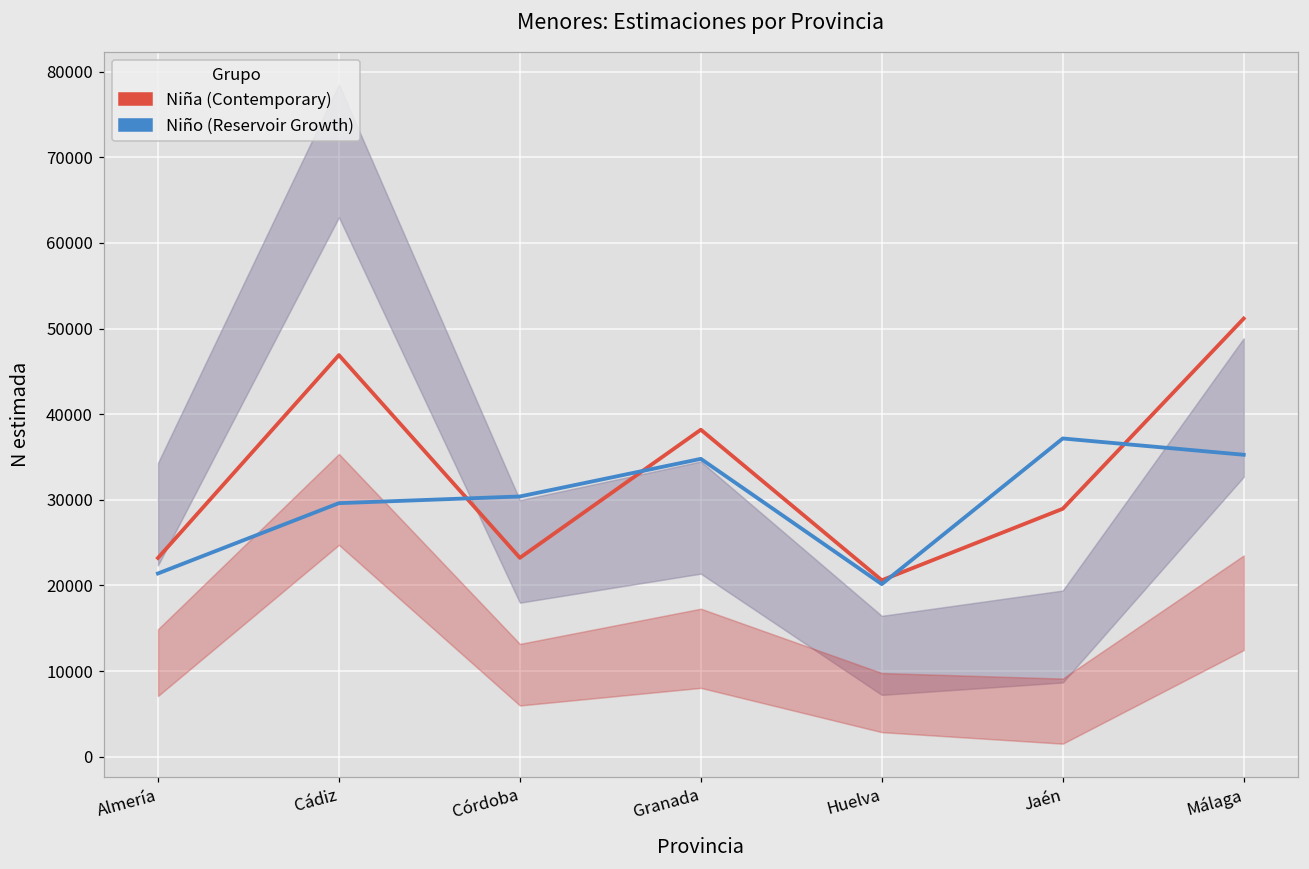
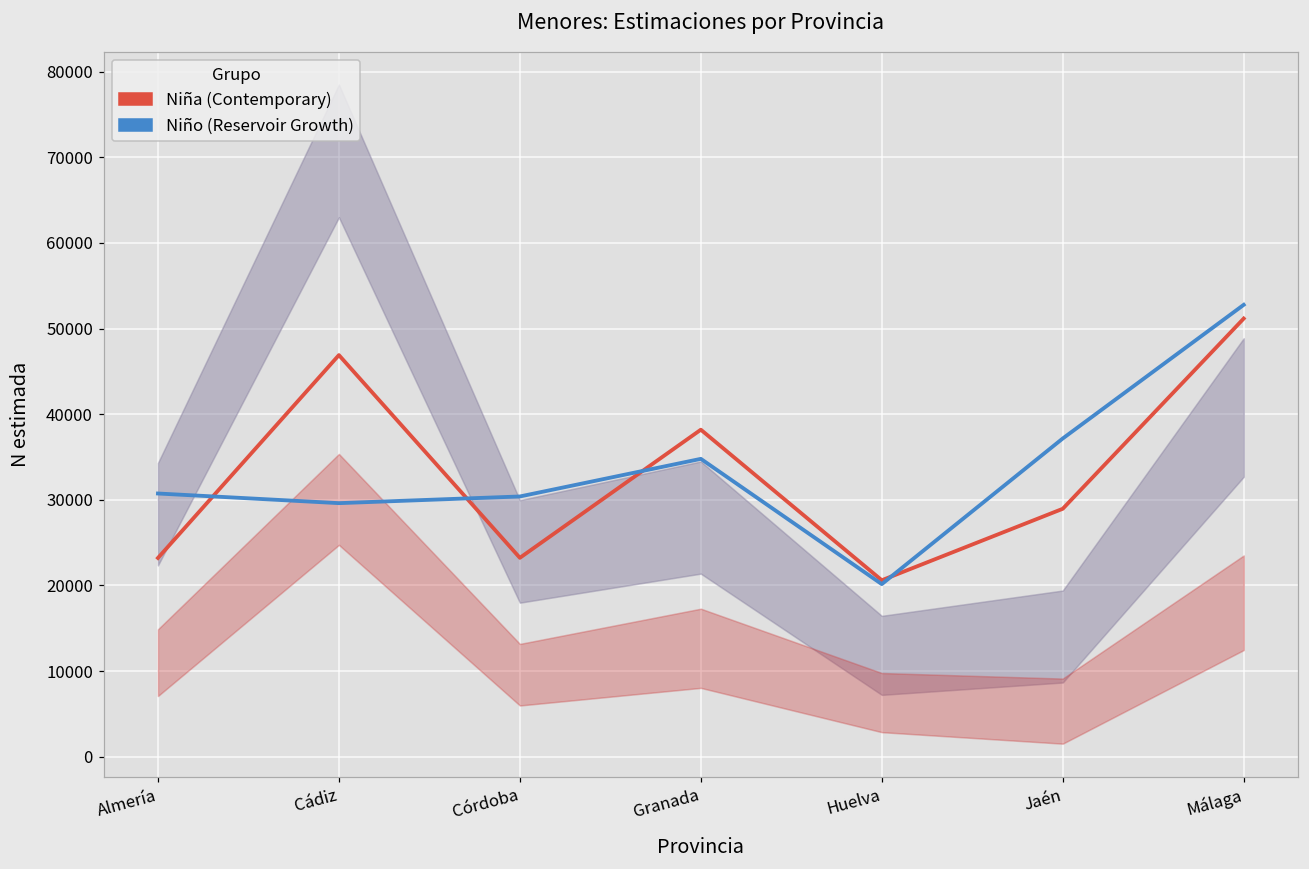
  {
    "Niño (Reservoir Growth)": {
-     "Almería": 21000,
+     "Almería": 31000,
      "Cádiz": 30000,
      "Córdoba": 30000,
      "Huelva": 20000,
      "Jaén": 37000,
-     "Málaga": 35000
+     "Málaga": 53000
    }
  }
